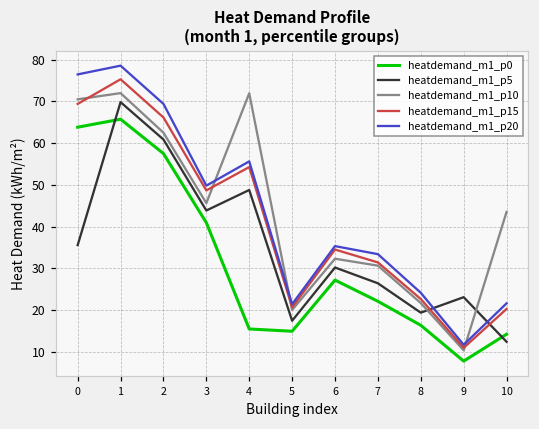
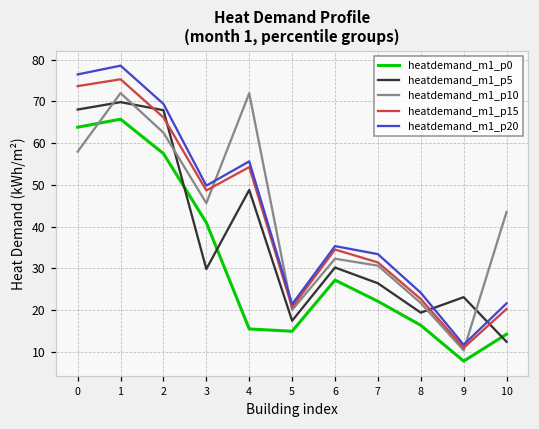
  {
    "heatdemand_m1_p0": {
      "0": 64,
      "1": 66,
      "2": 57,
      "3": 41,
      "4": 15,
      "5": 15,
      "6": 27,
      "7": 22,
      "8": 16,
      "9": 8,
      "10": 14
    },
    "heatdemand_m1_p5": {
-     "0": 36,
+     "0": 68,
      "1": 70,
-     "2": 61,
-     "3": 44,
+     "2": 68,
+     "3": 30,
      "4": 49,
      "5": 17,
      "6": 30,
      "7": 26,
      "8": 19,
      "9": 23,
      "10": 12
    },
    "heatdemand_m1_p10": {
-     "0": 70,
+     "0": 58,
      "1": 72,
      "2": 62,
      "3": 46,
      "4": 72,
      "6": 32,
      "7": 31,
      "8": 22,
      "10": 44
    },
    "heatdemand_m1_p15": {
-     "0": 69,
+     "0": 74,
      "1": 75,
      "2": 66,
      "3": 49,
      "4": 54,
      "6": 35,
      "7": 31,
      "8": 23,
      "10": 20
    },
    "heatdemand_m1_p20": {
      "0": 76,
      "1": 79,
      "2": 69,
      "3": 50,
      "4": 56,
      "5": 21,
      "6": 35,
      "7": 33,
      "8": 24,
      "9": 12,
      "10": 22
    }
  }
